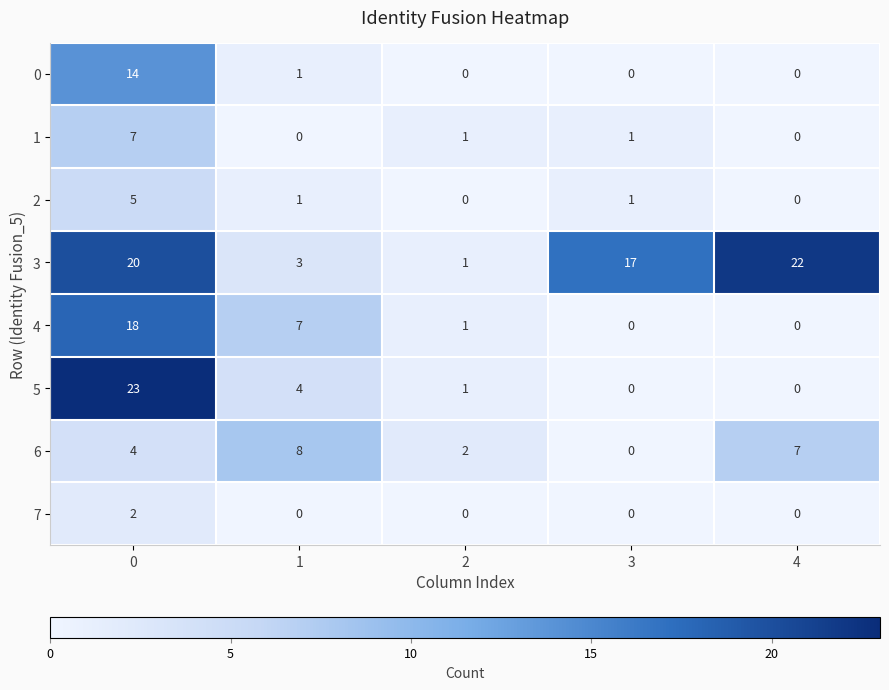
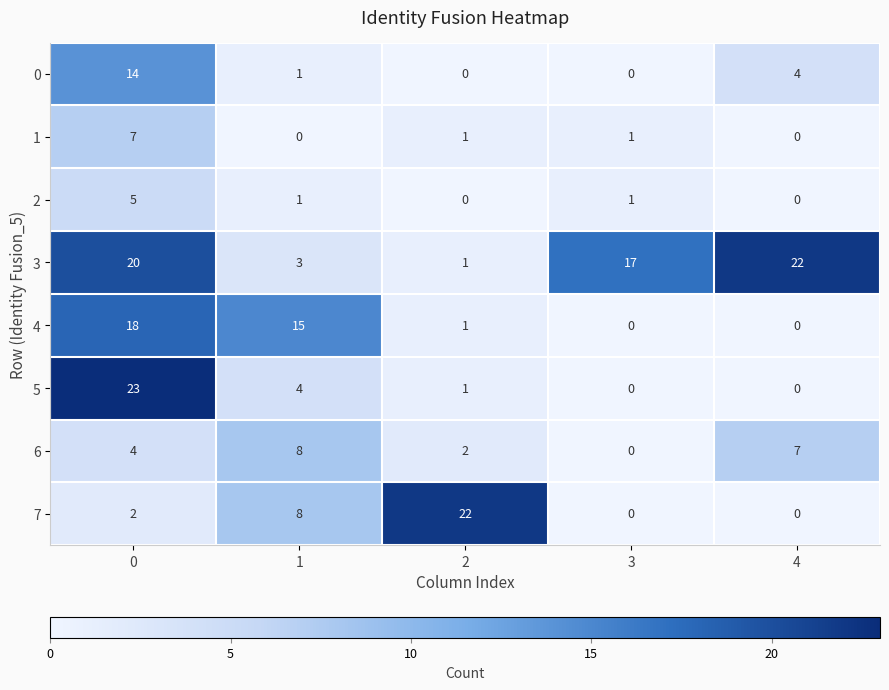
  {
    "0": {
      "0": 14,
      "1": 1,
      "2": 0,
      "3": 0,
-     "4": 0
+     "4": 4
    },
    "1": {
      "0": 7,
      "1": 0,
      "2": 1,
      "3": 1,
      "4": 0
    },
    "2": {
      "0": 5,
      "1": 1,
      "2": 0,
      "3": 1,
      "4": 0
    },
    "3": {
      "0": 20,
      "1": 3,
      "2": 1,
      "3": 17,
      "4": 22
    },
    "4": {
      "0": 18,
-     "1": 7,
+     "1": 15,
      "2": 1,
      "3": 0,
      "4": 0
    },
    "5": {
      "0": 23,
      "1": 4,
      "2": 1,
      "3": 0,
      "4": 0
    },
    "6": {
      "0": 4,
      "1": 8,
      "2": 2,
      "3": 0,
      "4": 7
    },
    "7": {
      "0": 2,
-     "1": 0,
-     "2": 0,
+     "1": 8,
+     "2": 22,
      "3": 0,
      "4": 0
    }
  }
